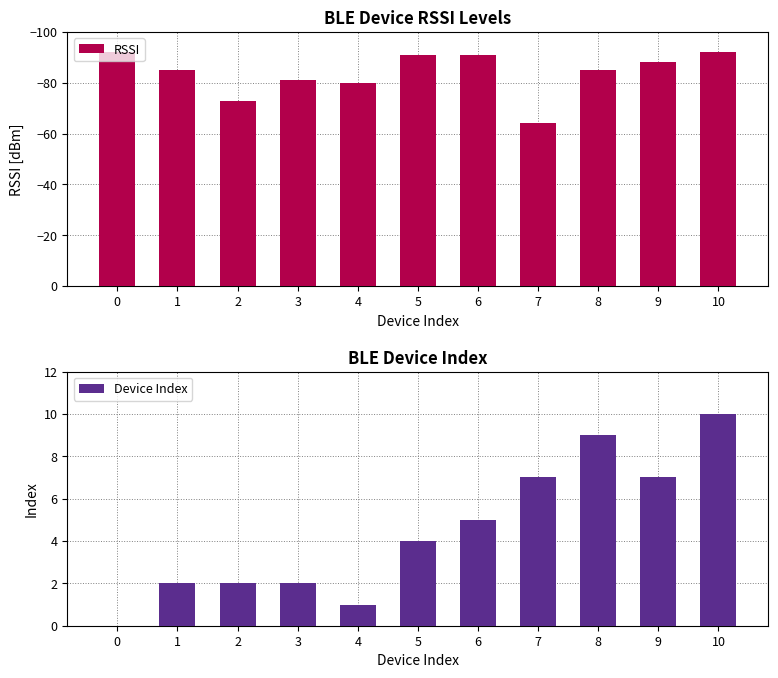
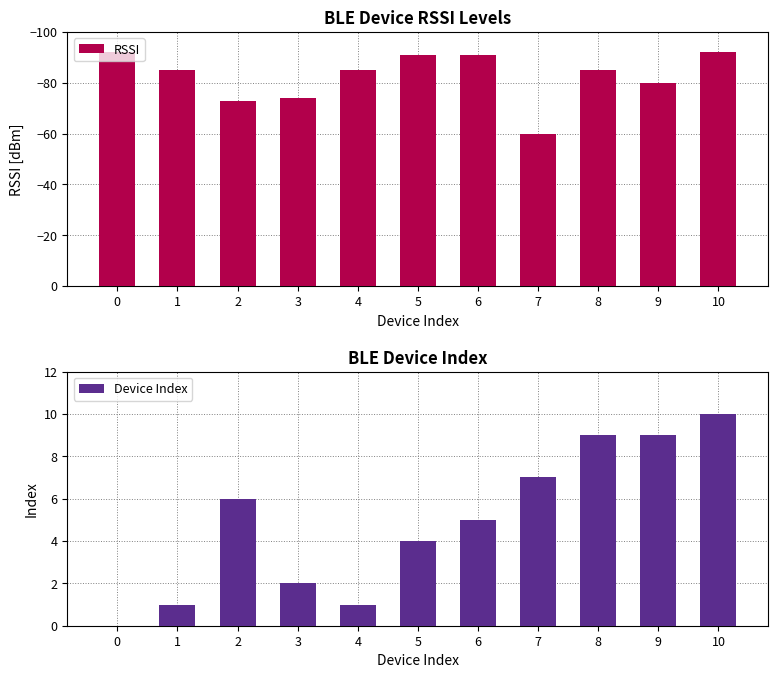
  {
    "BLE Device RSSI Levels": {
      "1": -85,
      "2": -73,
-     "3": -81,
-     "4": -80,
+     "3": -74,
+     "4": -85,
      "5": -91,
      "6": -91,
-     "7": -64,
+     "7": -60,
      "8": -85,
-     "9": -88,
+     "9": -80,
      "10": -92
    },
    "BLE Device Index": {
      "0": 0,
-     "1": 2,
-     "2": 2,
+     "1": 1,
+     "2": 6,
      "3": 2,
      "4": 1,
      "5": 4,
      "6": 5,
      "7": 7,
      "8": 9,
-     "9": 7,
+     "9": 9,
      "10": 10
    }
  }
